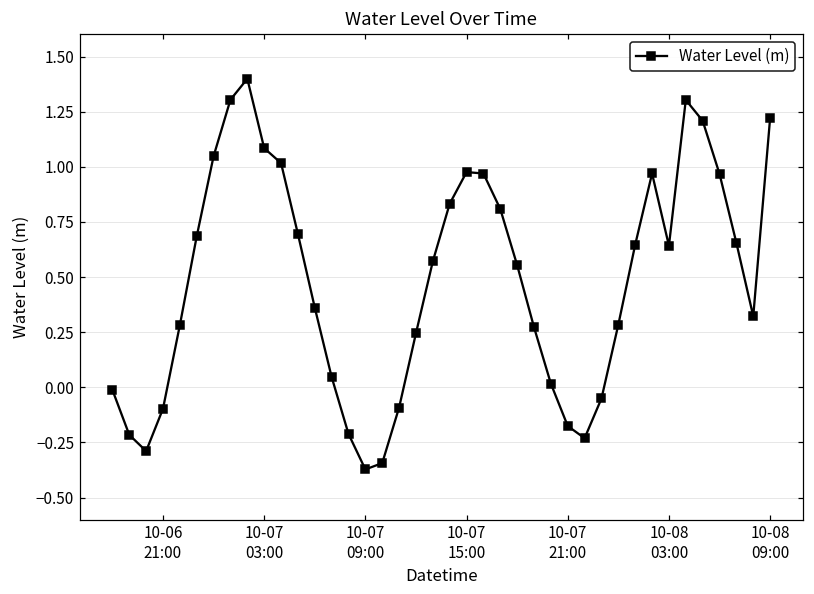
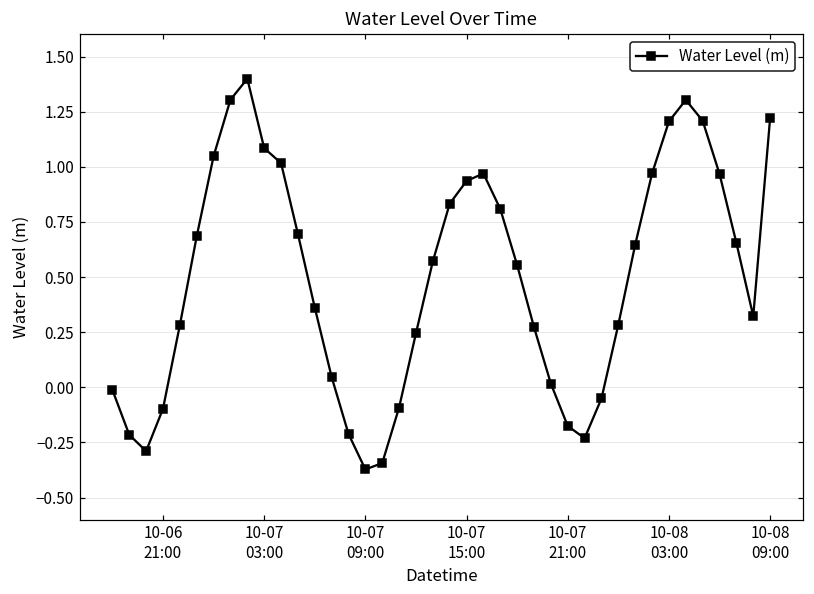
  {
    "10-06 21:00": -0.10,
    "10-07 03:00": 1.08,
    "10-07 09:00": -0.37,
-   "10-07 15:00": 0.98,
+   "10-07 15:00": 0.94,
    "10-07 21:00": -0.18,
-   "10-08 03:00": 0.64,
+   "10-08 03:00": 1.21,
    "10-08 09:00": 1.22
  }
